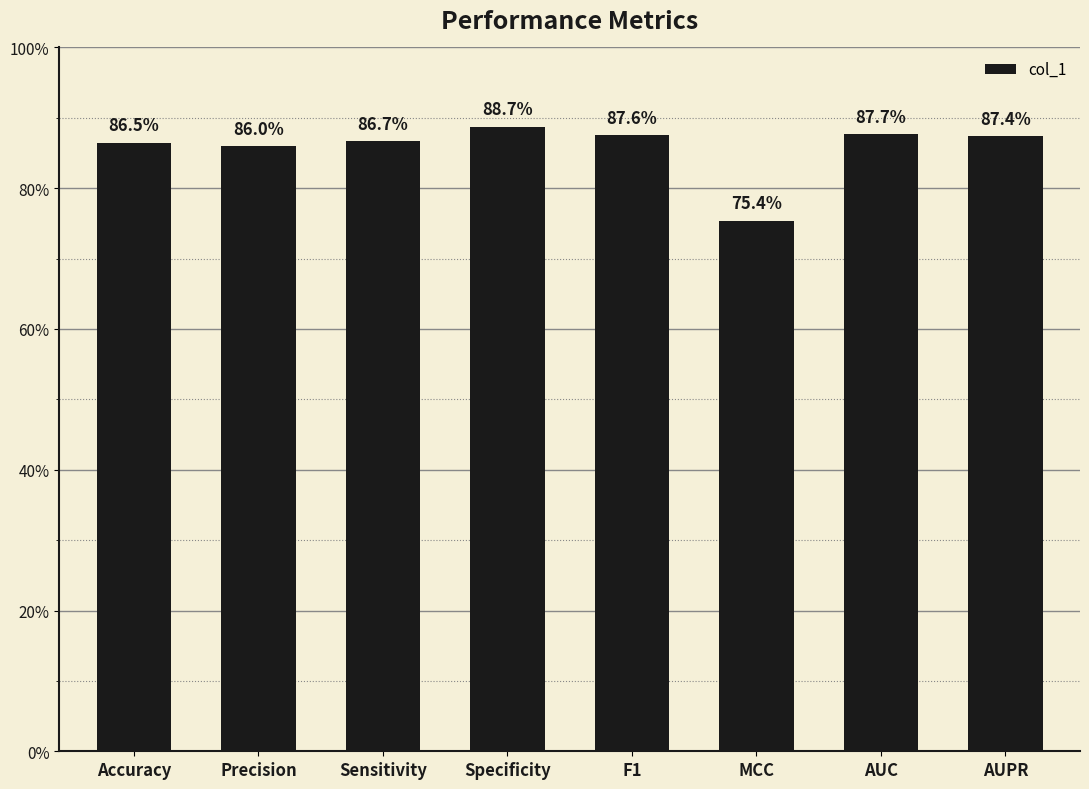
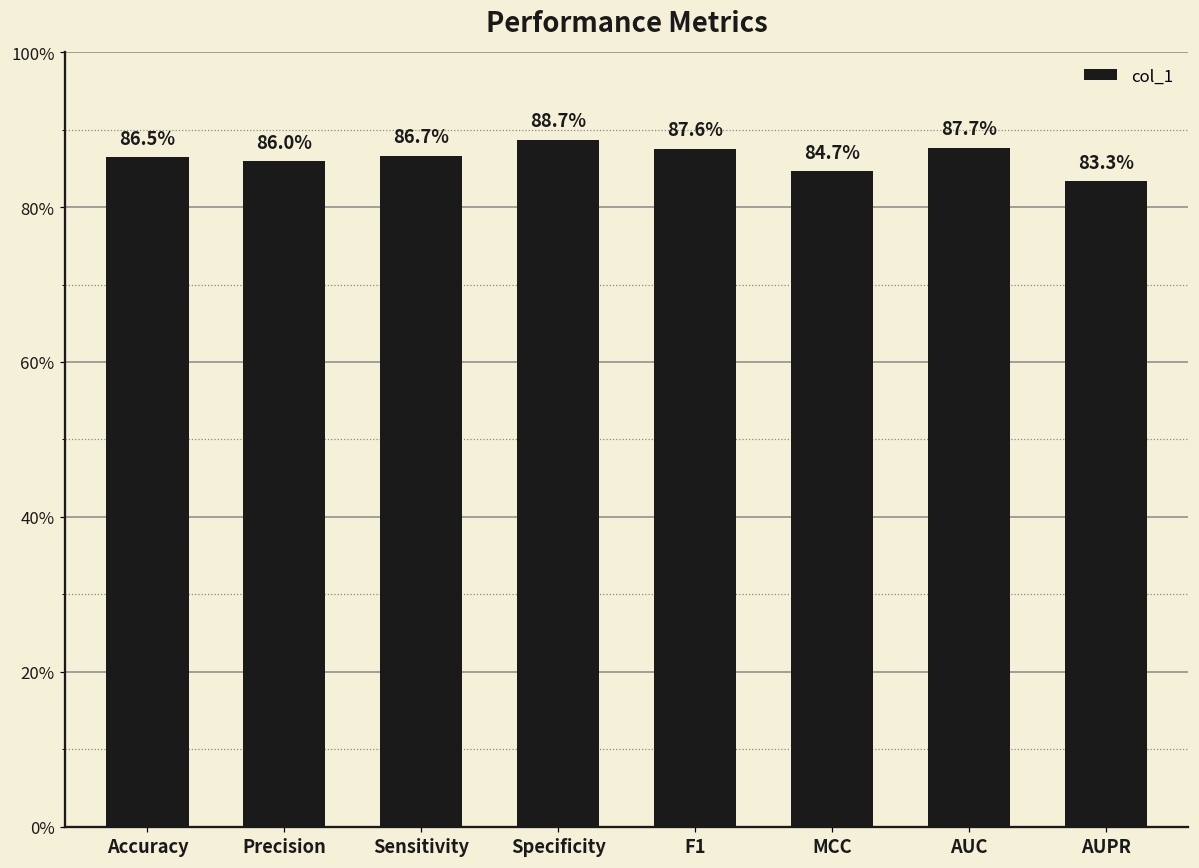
  {
    "Accuracy": "86.5%",
    "Precision": "86.0%",
    "Sensitivity": "86.7%",
    "Specificity": "88.7%",
    "F1": "87.6%",
-   "MCC": "75.4%",
+   "MCC": "84.7%",
    "AUC": "87.7%",
-   "AUPR": "87.4%"
+   "AUPR": "83.3%"
  }
